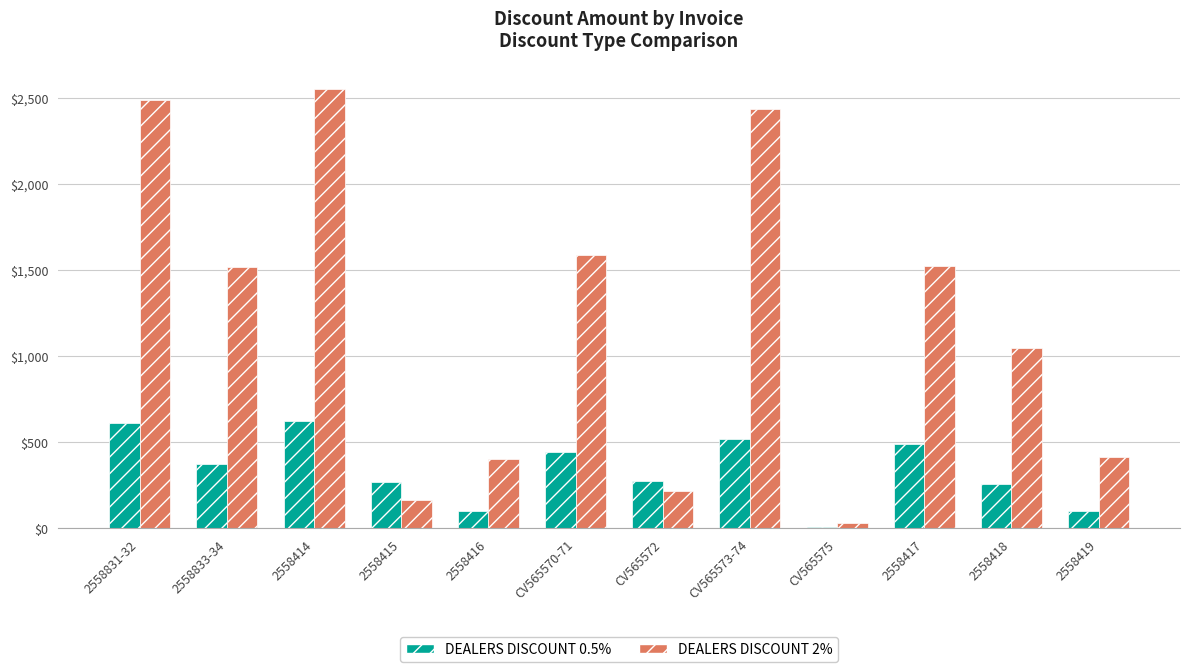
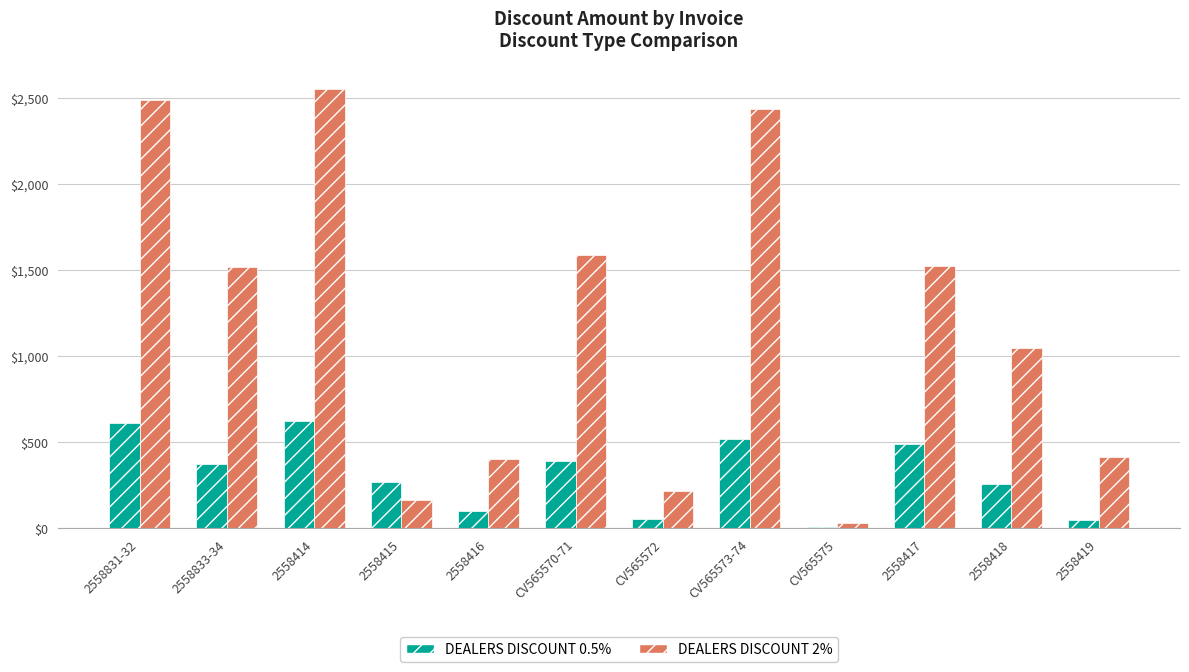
  {
    "DEALERS DISCOUNT 0.5%": {
      "2558831-32": "$610",
      "2558833-34": "$370",
      "2558414": "$630",
      "2558415": "$270",
      "2558416": "$100",
-     "CV565570-71": "$440",
-     "CV565572": "$270",
+     "CV565570-71": "$390",
+     "CV565572": "$50",
      "CV565573-74": "$520",
      "2558417": "$490",
      "2558418": "$260",
-     "2558419": "$100"
+     "2558419": "$50"
    },
    "DEALERS DISCOUNT 2%": {
      "2558831-32": "$2,490",
      "2558833-34": "$1,520",
      "2558414": "$2,550",
      "2558415": "$170",
      "2558416": "$400",
      "CV565570-71": "$1,590",
      "CV565572": "$220",
      "CV565573-74": "$2,440",
      "CV565575": "$30",
      "2558417": "$1,530",
      "2558418": "$1,050",
      "2558419": "$410"
    }
  }
